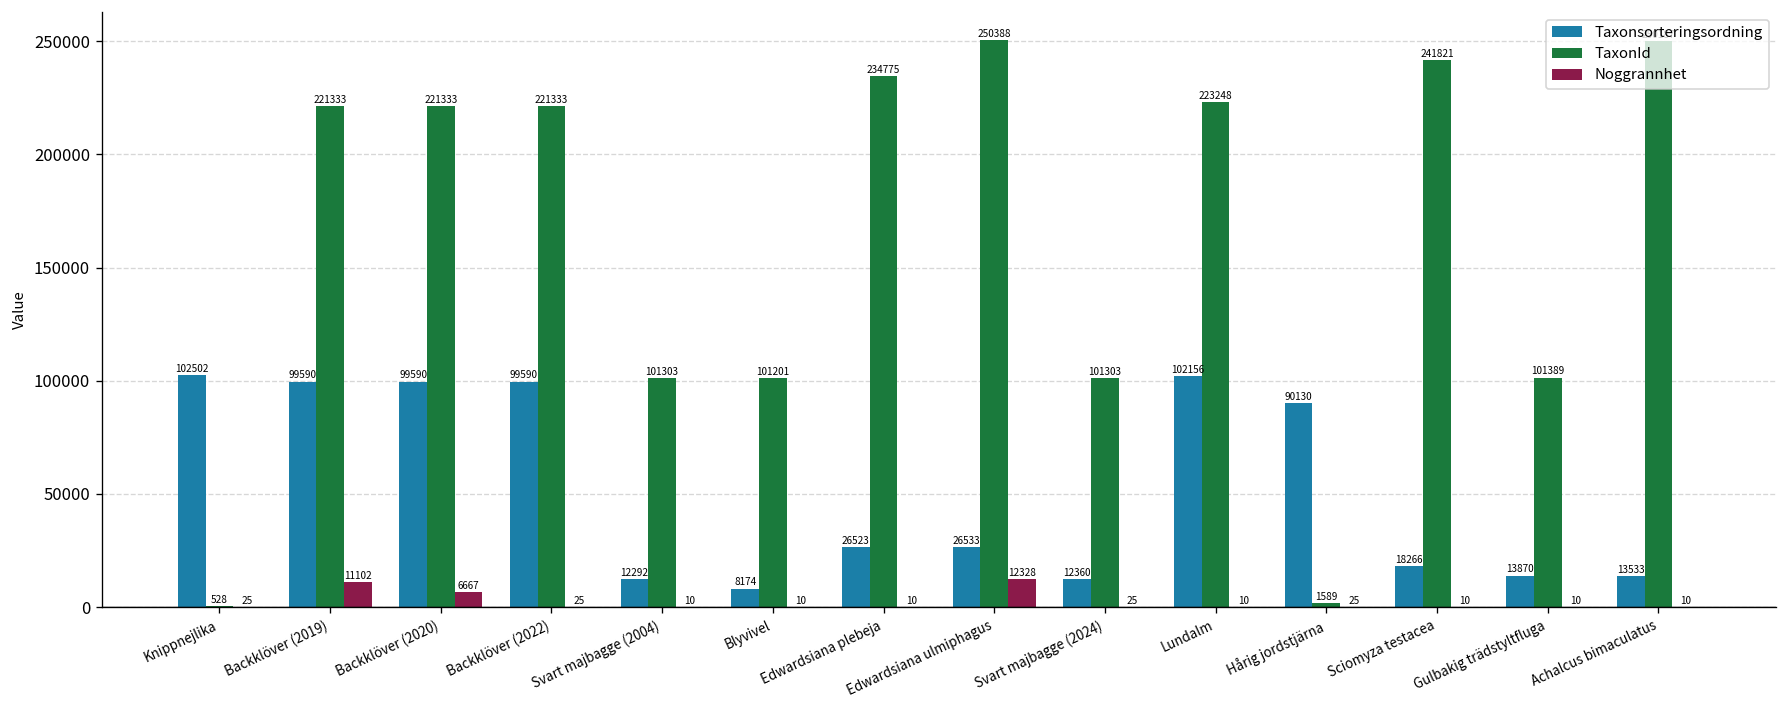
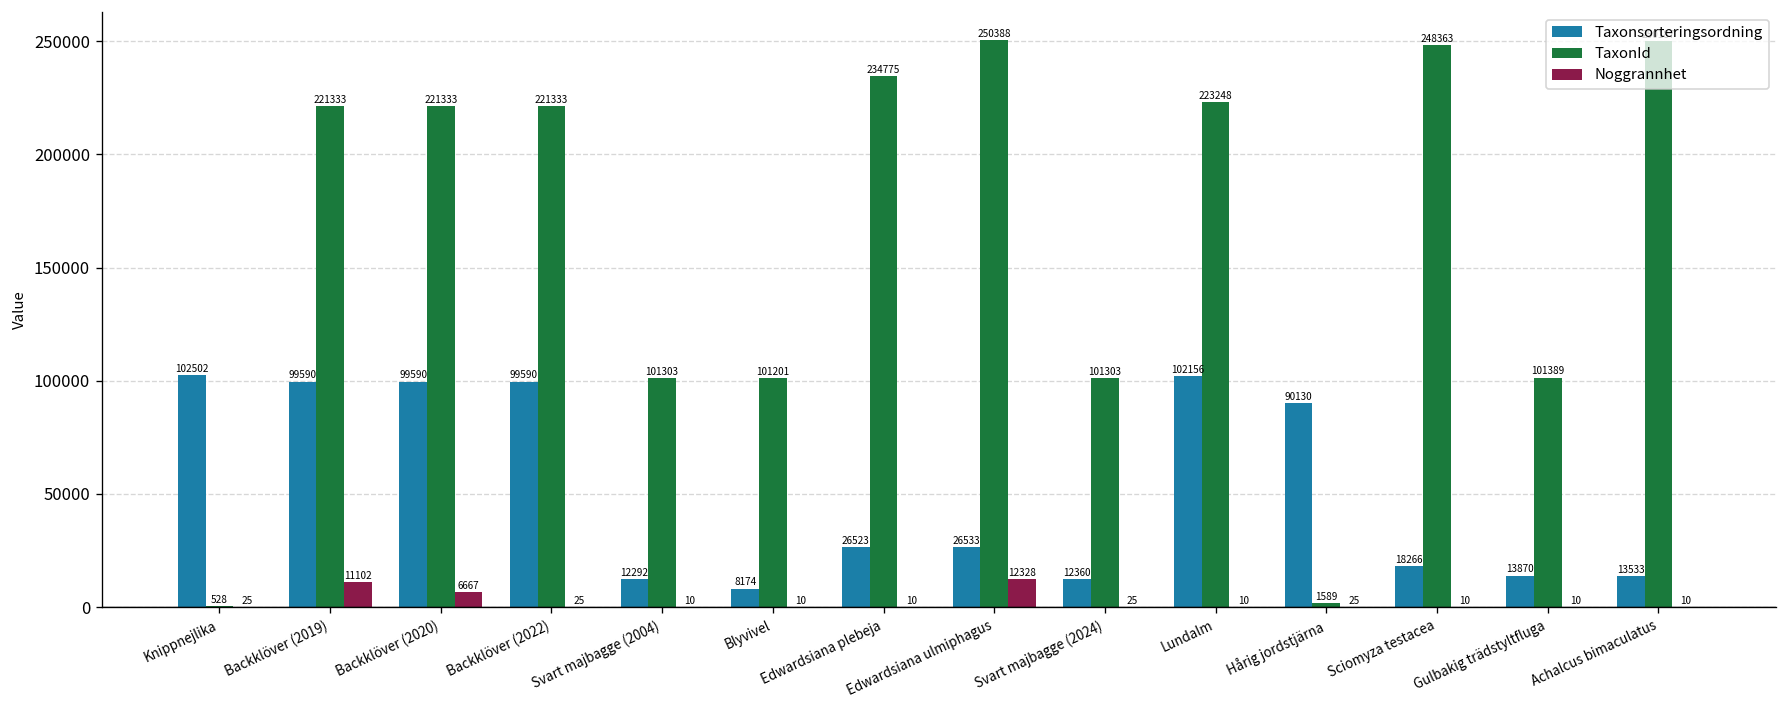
  {
    "Taxonsorteringsordning": {
      "Knippnejlika": 102502,
      "Backklöver (2019)": 99590,
      "Backklöver (2020)": 99590,
      "Backklöver (2022)": 99590,
      "Svart majbagge (2004)": 12292,
      "Blyvivel": 8174,
      "Edwardsiana plebeja": 26523,
      "Edwardsiana ulmiphagus": 26533,
      "Svart majbagge (2024)": 12360,
      "Lundalm": 102156,
      "Hårig jordstjärna": 90130,
      "Sciomyza testacea": 18266,
      "Gulbakig trädstyltfluga": 13870,
      "Achalcus bimaculatus": 13533
    },
    "TaxonId": {
      "Knippnejlika": 528,
      "Backklöver (2019)": 221333,
      "Backklöver (2020)": 221333,
      "Backklöver (2022)": 221333,
      "Svart majbagge (2004)": 101303,
      "Blyvivel": 101201,
      "Edwardsiana plebeja": 234775,
      "Edwardsiana ulmiphagus": 250388,
      "Svart majbagge (2024)": 101303,
      "Lundalm": 223248,
      "Hårig jordstjärna": 1589,
-     "Sciomyza testacea": 241821,
+     "Sciomyza testacea": 248363,
      "Gulbakig trädstyltfluga": 101389
    },
    "Noggrannhet": {
      "Knippnejlika": 25,
      "Backklöver (2019)": 11102,
      "Backklöver (2020)": 6667,
      "Backklöver (2022)": 25,
      "Svart majbagge (2004)": 10,
      "Blyvivel": 10,
      "Edwardsiana plebeja": 10,
      "Edwardsiana ulmiphagus": 12328,
      "Svart majbagge (2024)": 25,
      "Lundalm": 10,
      "Hårig jordstjärna": 25,
      "Sciomyza testacea": 10,
      "Gulbakig trädstyltfluga": 10,
      "Achalcus bimaculatus": 10
    }
  }
